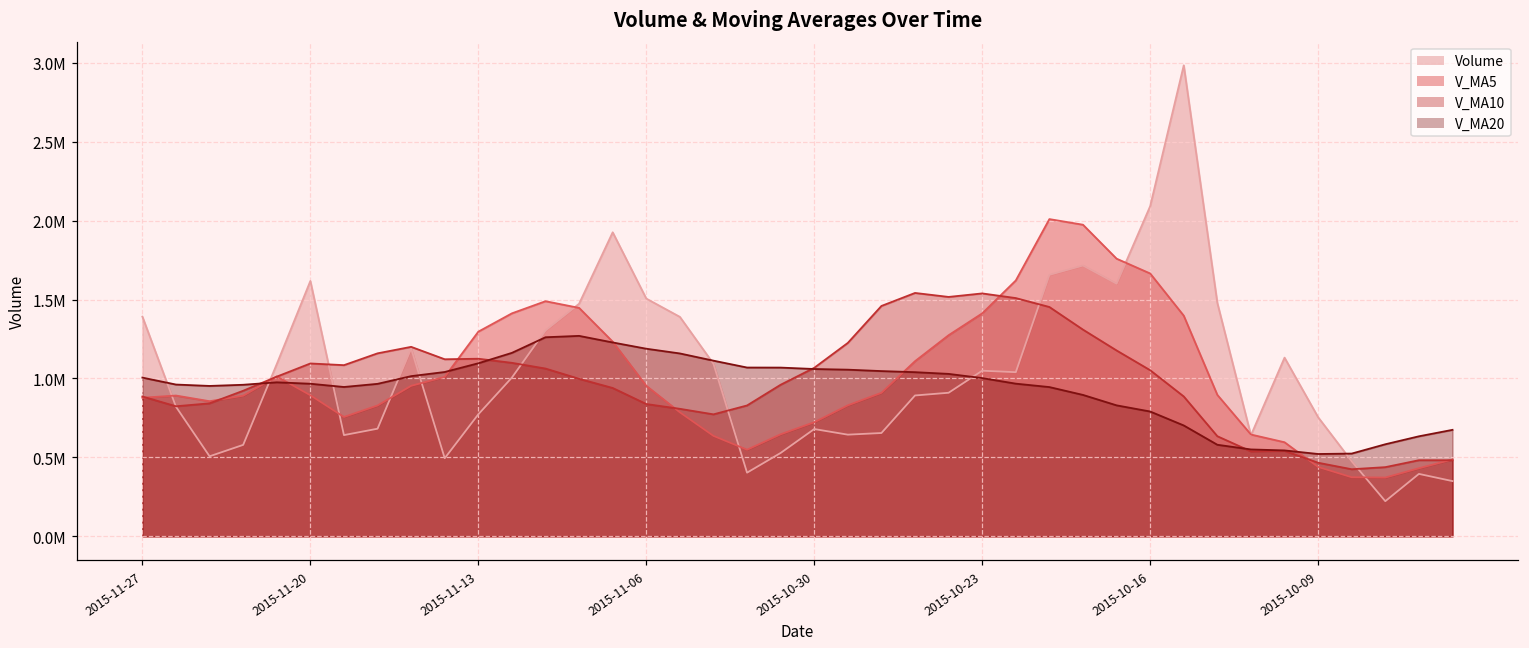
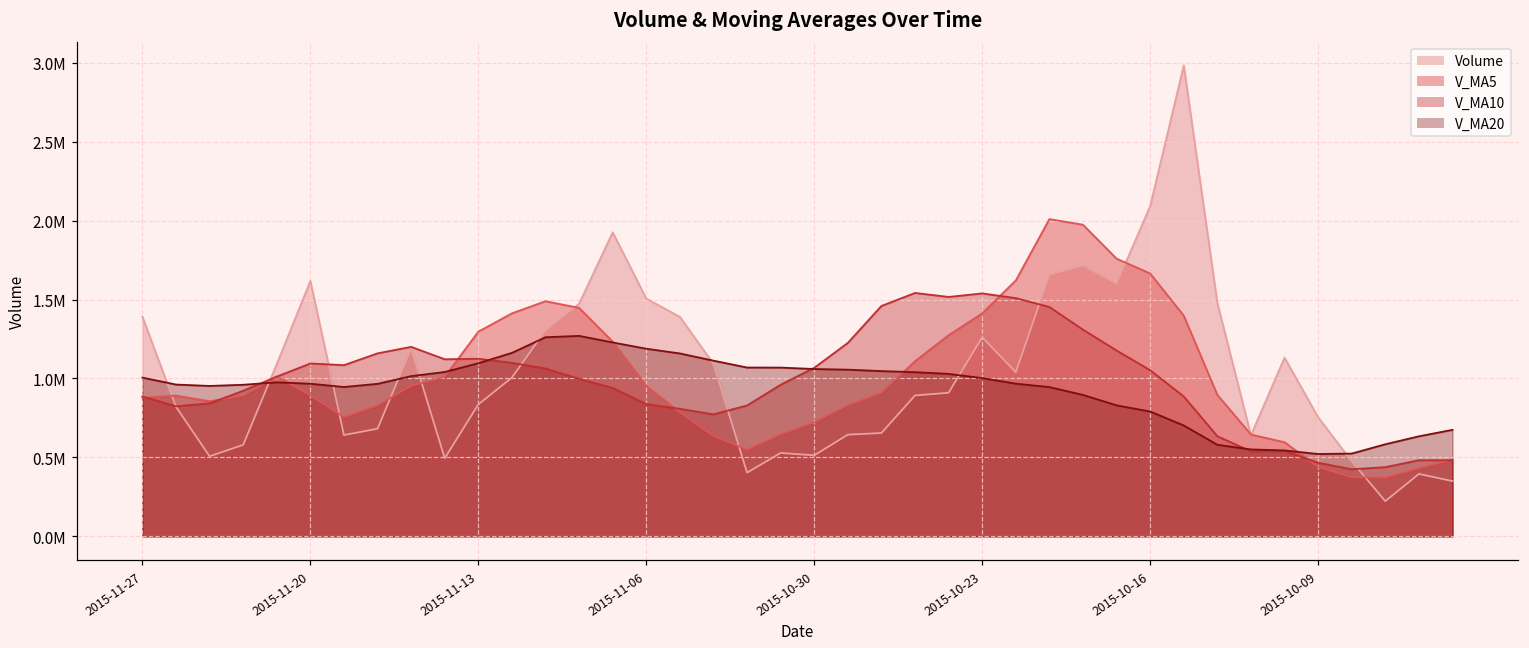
  {
    "Volume": {
      "2015-11-27": 1390000,
      "2015-11-20": 1620000,
-     "2015-11-13": 770000,
+     "2015-11-13": 840000,
      "2015-11-06": 1510000,
-     "2015-10-30": 680000,
-     "2015-10-23": 1050000,
+     "2015-10-30": 510000,
+     "2015-10-23": 1260000,
      "2015-10-16": 2090000,
      "2015-10-09": 750000
    }
  }
